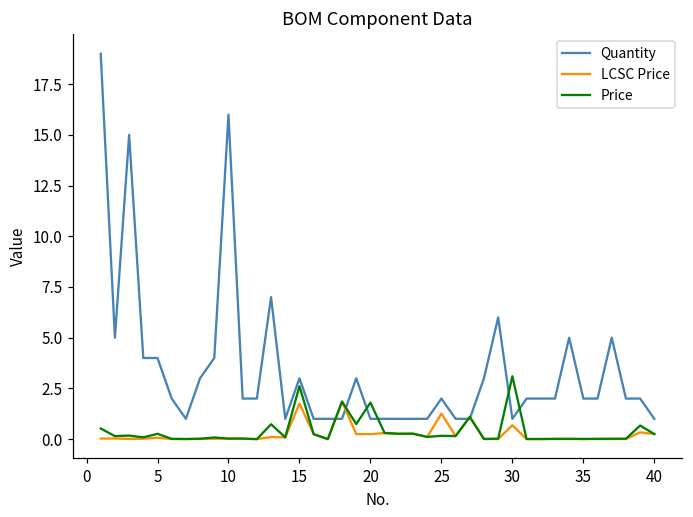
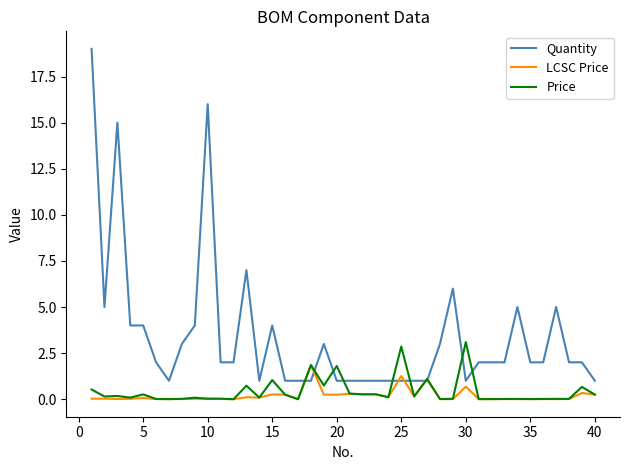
  {
    "Quantity": {
      "5": 4,
      "10": 16,
-     "15": 3,
+     "15": 4,
      "20": 1,
-     "25": 2,
+     "25": 1,
      "30": 1,
      "35": 2,
      "40": 1
    },
    "LCSC Price": {
      "5": 0.1,
-     "15": 1.8,
+     "15": 0.3,
      "20": 0.2,
      "25": 1.3,
      "30": 0.7
    },
    "Price": {
      "5": 0.3,
-     "15": 2.6,
+     "15": 1.0,
      "20": 1.8,
-     "25": 0.2,
+     "25": 2.9,
      "30": 3.1
    }
  }
